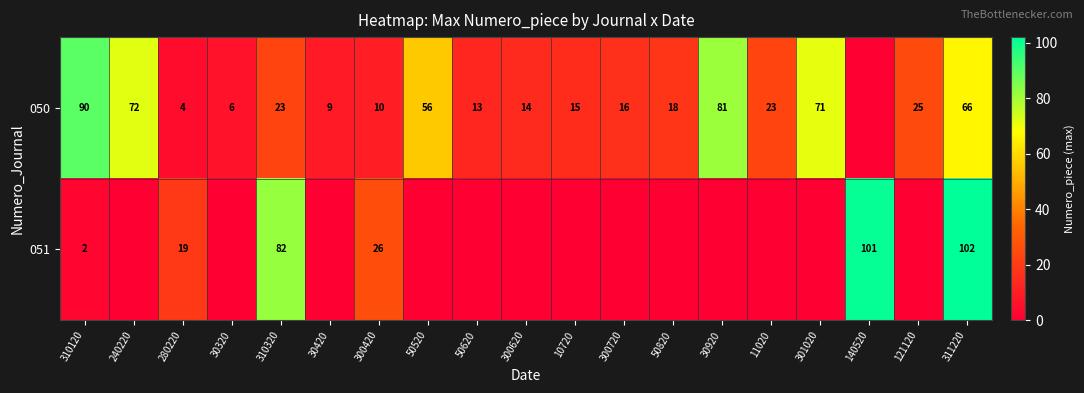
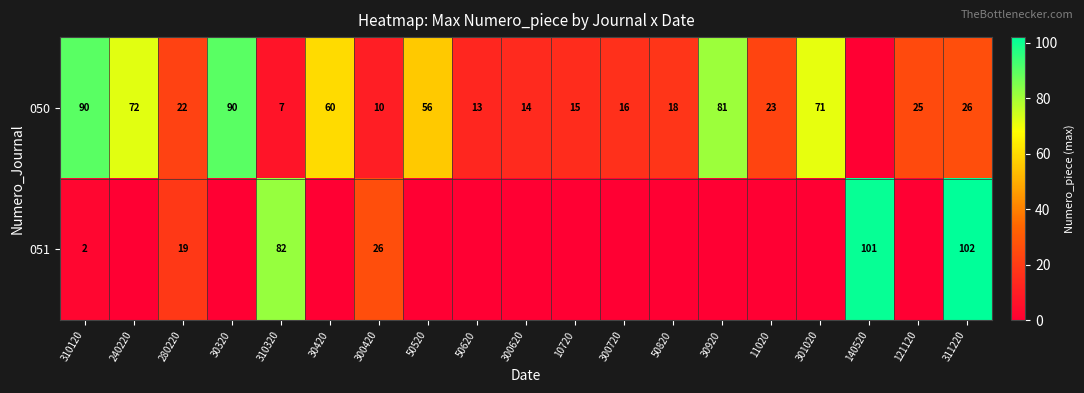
  {
    "050": {
      "310120": 90,
      "240220": 72,
-     "280220": 4,
-     "30320": 6,
-     "310320": 23,
-     "30420": 9,
+     "280220": 22,
+     "30320": 90,
+     "310320": 7,
+     "30420": 60,
      "300420": 10,
      "50520": 56,
      "50620": 13,
      "300620": 14,
      "10720": 15,
      "300720": 16,
      "50820": 18,
      "30920": 81,
      "11020": 23,
      "301020": 71,
      "121120": 25,
-     "311220": 66
+     "311220": 26
    },
    "051": {
      "310120": 2,
      "280220": 19,
      "310320": 82,
      "300420": 26,
      "140520": 101,
      "311220": 102
    }
  }
